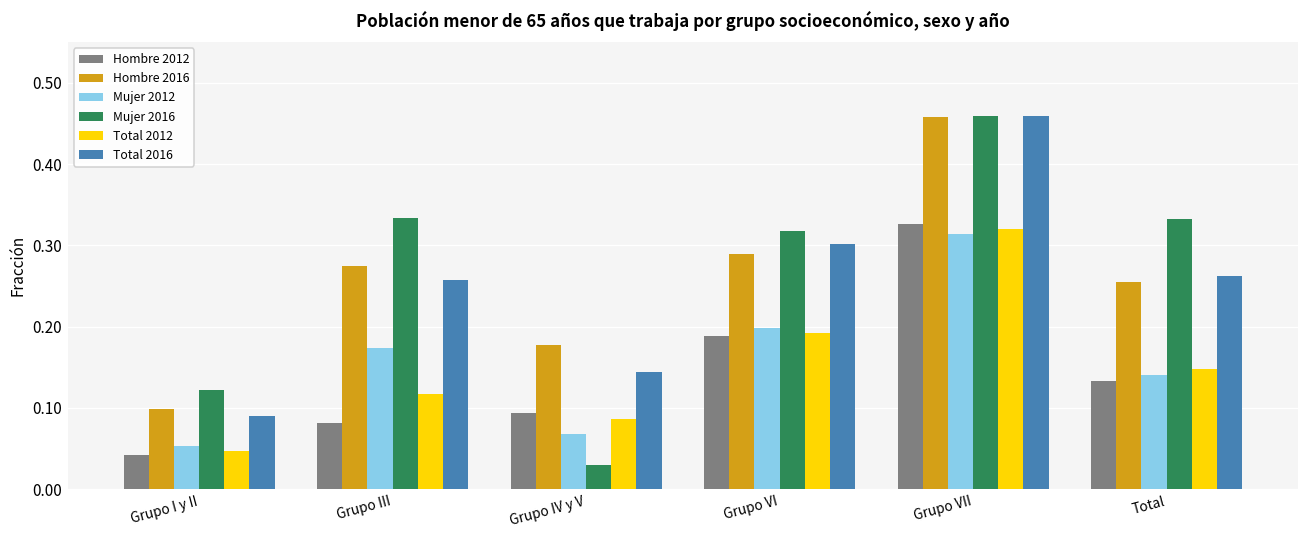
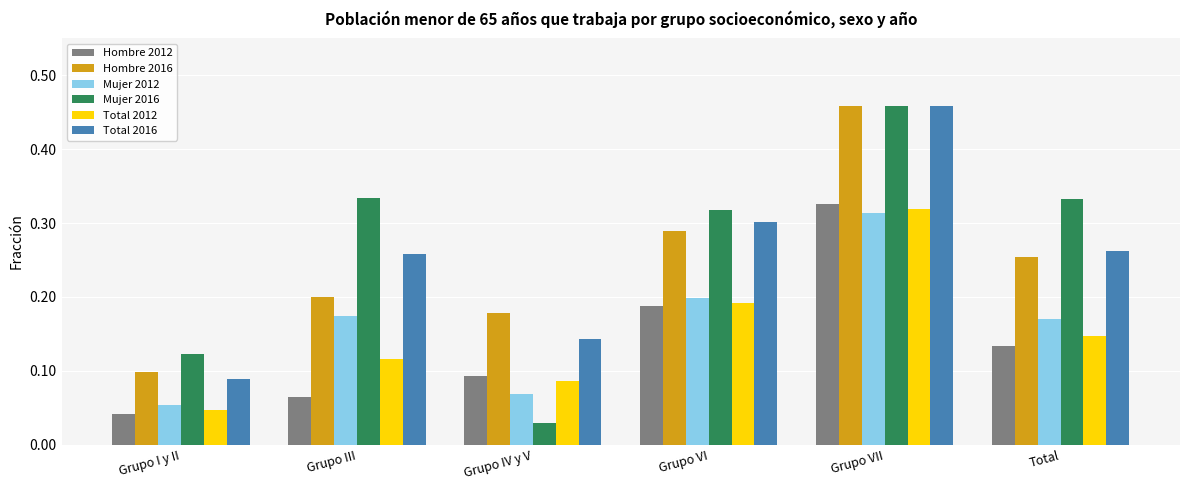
  {
    "Hombre 2012": {
      "Grupo I y II": 0.04,
-     "Grupo III": 0.08,
+     "Grupo III": 0.07,
      "Grupo IV y V": 0.09,
      "Grupo VI": 0.19,
      "Grupo VII": 0.33,
      "Total": 0.13
    },
    "Hombre 2016": {
      "Grupo I y II": 0.10,
-     "Grupo III": 0.27,
+     "Grupo III": 0.20,
      "Grupo IV y V": 0.18,
      "Grupo VI": 0.29,
      "Grupo VII": 0.46,
      "Total": 0.25
    },
    "Mujer 2012": {
      "Grupo I y II": 0.05,
      "Grupo III": 0.17,
      "Grupo IV y V": 0.07,
      "Grupo VI": 0.20,
      "Grupo VII": 0.31,
-     "Total": 0.14
+     "Total": 0.17
    },
    "Mujer 2016": {
      "Grupo I y II": 0.12,
      "Grupo III": 0.33,
      "Grupo IV y V": 0.03,
      "Grupo VI": 0.32,
      "Grupo VII": 0.46,
      "Total": 0.33
    },
    "Total 2012": {
      "Grupo I y II": 0.05,
      "Grupo III": 0.12,
      "Grupo IV y V": 0.09,
      "Grupo VI": 0.19,
      "Grupo VII": 0.32,
      "Total": 0.15
    },
    "Total 2016": {
      "Grupo I y II": 0.09,
      "Grupo III": 0.26,
      "Grupo IV y V": 0.14,
      "Grupo VI": 0.30,
      "Grupo VII": 0.46,
      "Total": 0.26
    }
  }
